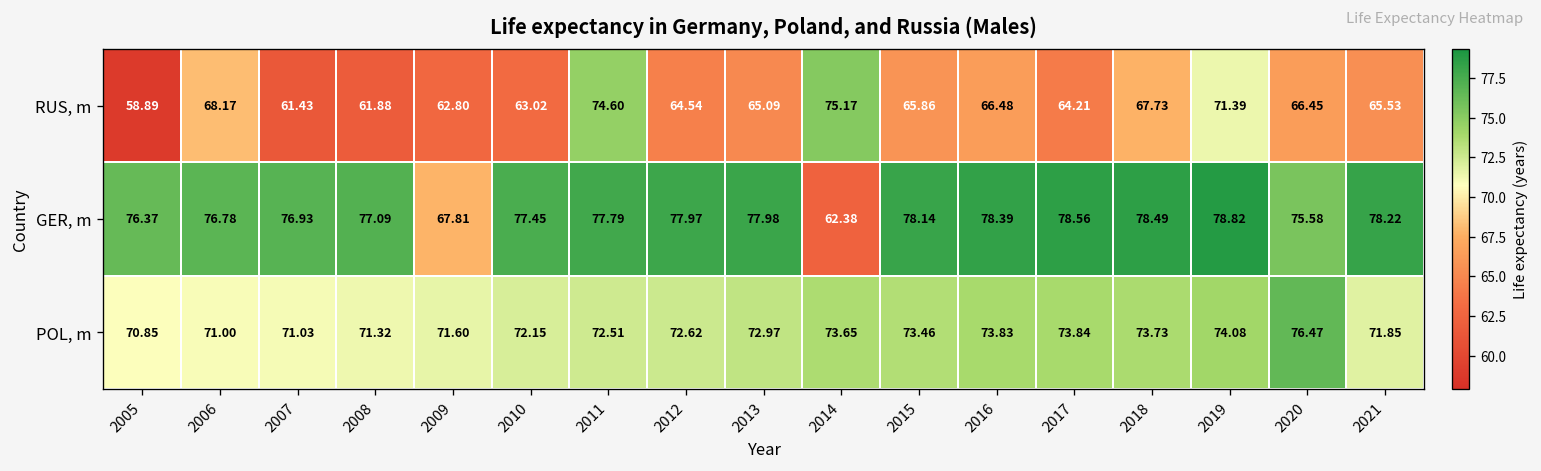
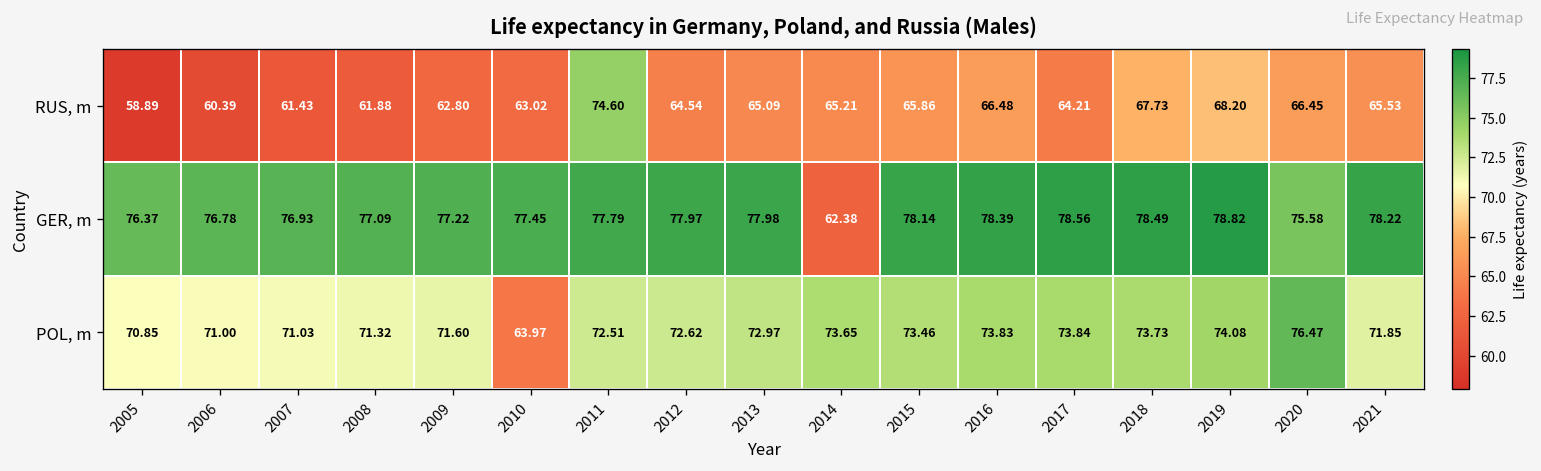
  {
    "RUS, m": {
      "2005": 58.89,
-     "2006": 68.17,
+     "2006": 60.39,
      "2007": 61.43,
      "2008": 61.88,
      "2009": 62.80,
      "2010": 63.02,
      "2011": 74.60,
      "2012": 64.54,
      "2013": 65.09,
-     "2014": 75.17,
+     "2014": 65.21,
      "2015": 65.86,
      "2016": 66.48,
      "2017": 64.21,
      "2018": 67.73,
-     "2019": 71.39,
+     "2019": 68.20,
      "2020": 66.45,
      "2021": 65.53
    },
    "GER, m": {
      "2005": 76.37,
      "2006": 76.78,
      "2007": 76.93,
      "2008": 77.09,
-     "2009": 67.81,
+     "2009": 77.22,
      "2010": 77.45,
      "2011": 77.79,
      "2012": 77.97,
      "2013": 77.98,
      "2014": 62.38,
      "2015": 78.14,
      "2016": 78.39,
      "2017": 78.56,
      "2018": 78.49,
      "2019": 78.82,
      "2020": 75.58,
      "2021": 78.22
    },
    "POL, m": {
      "2005": 70.85,
      "2006": 71.00,
      "2007": 71.03,
      "2008": 71.32,
      "2009": 71.60,
-     "2010": 72.15,
+     "2010": 63.97,
      "2011": 72.51,
      "2012": 72.62,
      "2013": 72.97,
      "2014": 73.65,
      "2015": 73.46,
      "2016": 73.83,
      "2017": 73.84,
      "2018": 73.73,
      "2019": 74.08,
      "2020": 76.47,
      "2021": 71.85
    }
  }
